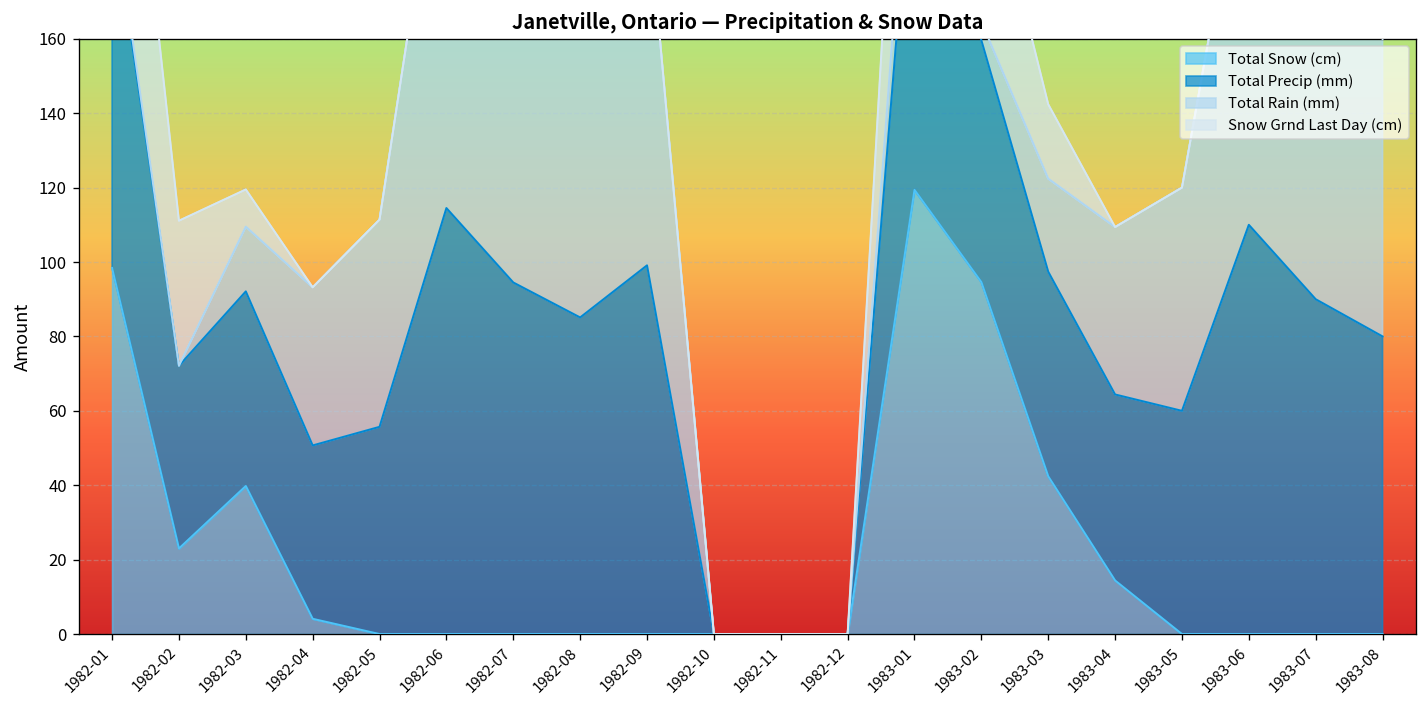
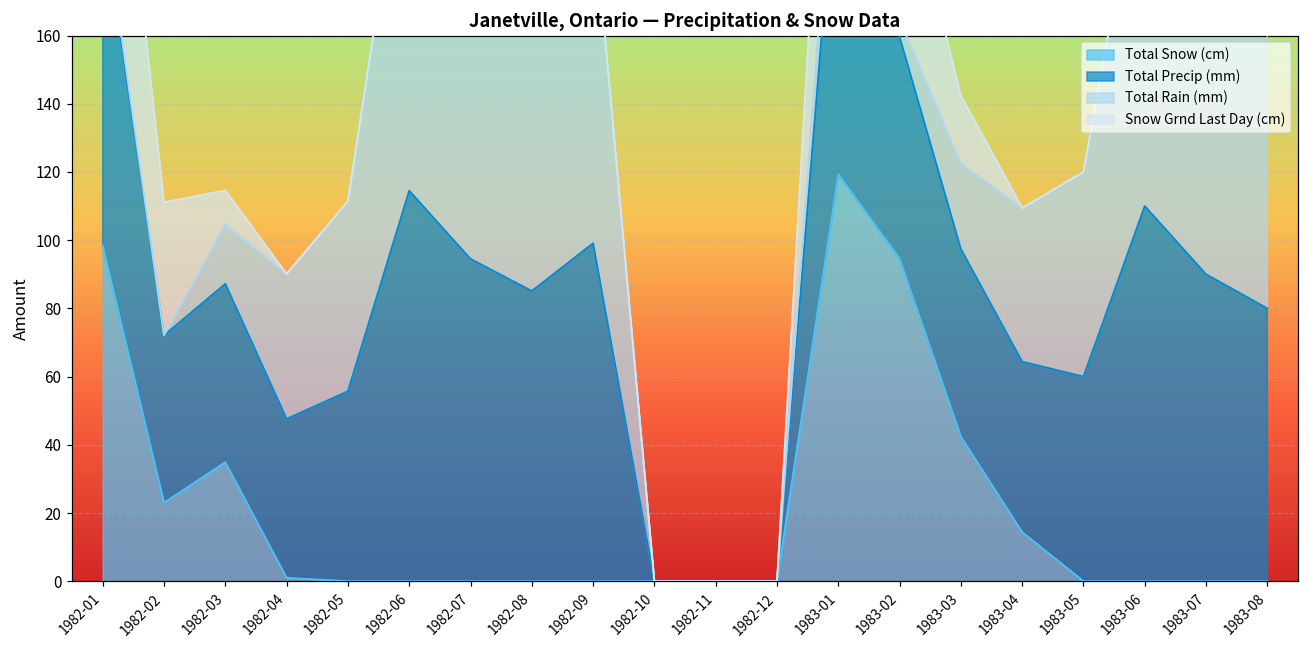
  {
    "Total Snow (cm)": {
      "1982-01": 98,
      "1982-02": 23,
-     "1982-03": 40,
-     "1982-04": 4,
+     "1982-03": 35,
+     "1982-04": 1,
      "1982-05": 0,
      "1982-06": 0,
      "1982-07": 0,
      "1982-08": 0,
      "1982-09": 0,
      "1983-01": 119,
      "1983-02": 95,
      "1983-03": 42,
      "1983-04": 14,
      "1983-05": 0,
      "1983-06": 0,
      "1983-07": 0,
      "1983-08": 0
    },
    "Total Precip (mm)": {
      "1982-03": 52,
      "1982-04": 47,
      "1982-05": 56,
      "1982-06": 115,
      "1982-07": 95,
      "1982-08": 85,
      "1982-09": 99,
      "1983-02": 65,
      "1983-03": 55,
      "1983-04": 50,
      "1983-05": 60,
      "1983-06": 110,
      "1983-07": 90,
      "1983-08": 80
    }
  }
